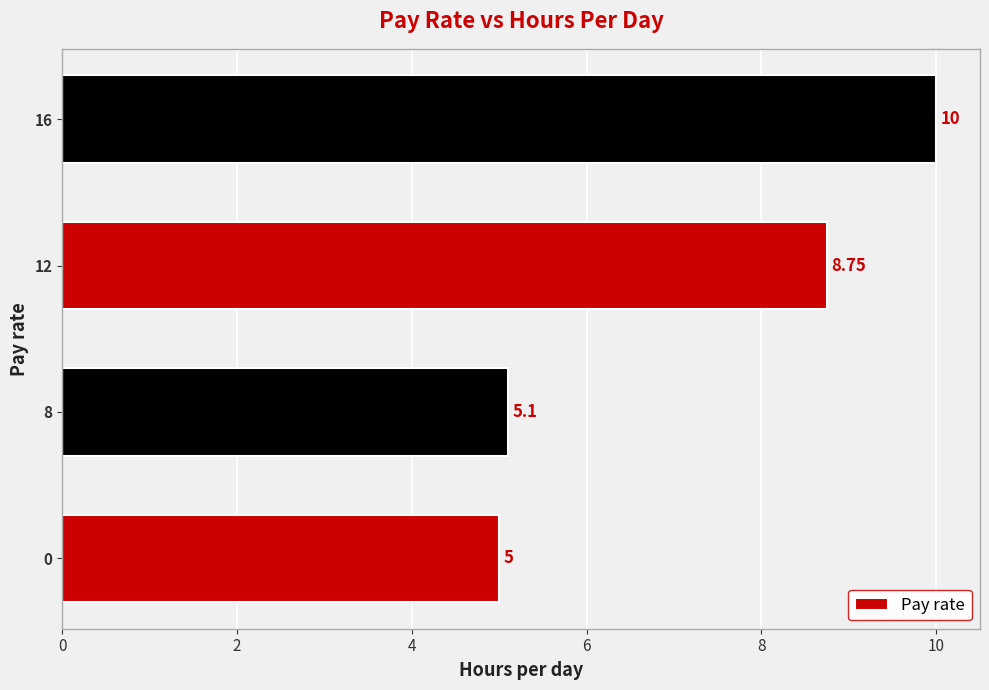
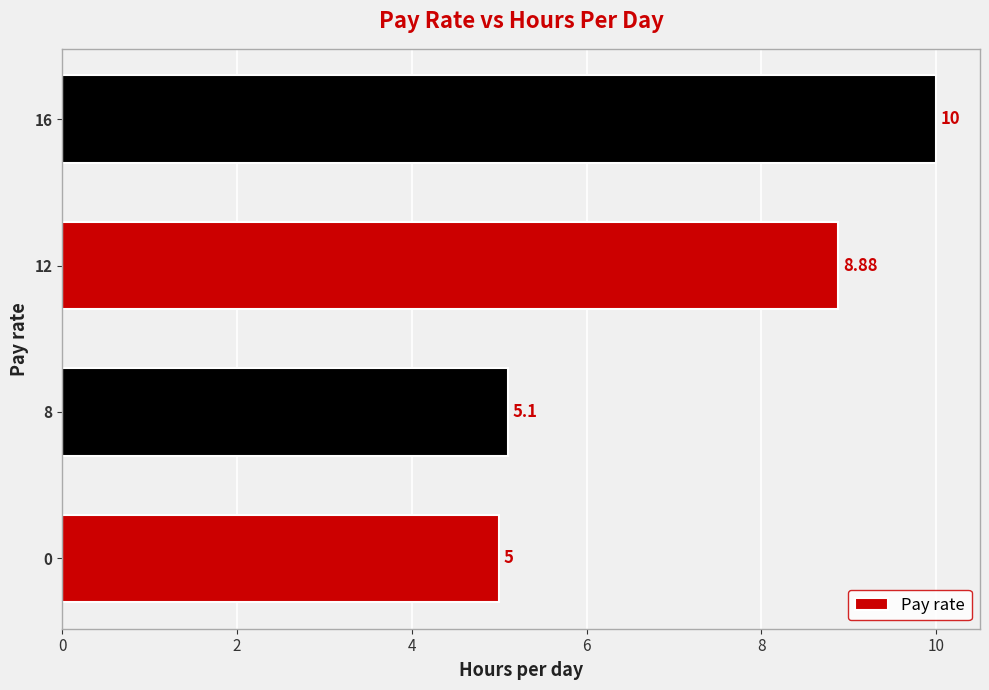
  {
    "16": 10,
-   "12": 8.75,
+   "12": 8.88,
    "8": 5.1,
    "0": 5
  }
